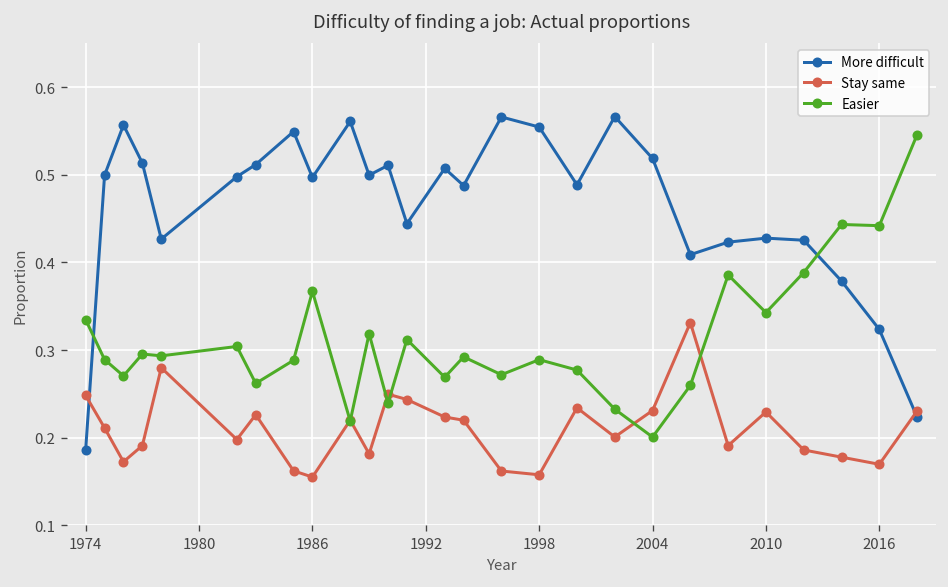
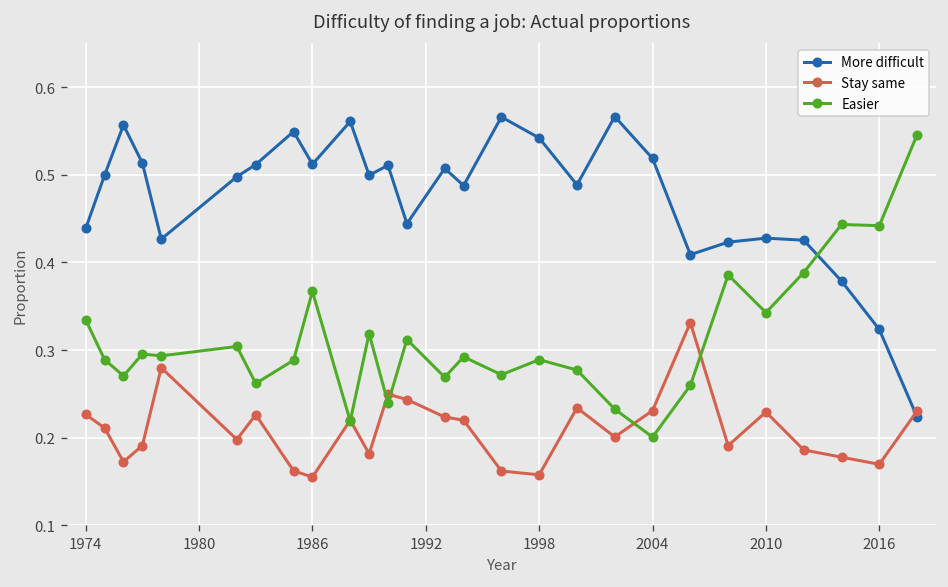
  {
    "More difficult": {
-     "1974": 0.19,
-     "1986": 0.50,
-     "1998": 0.55,
+     "1974": 0.44,
+     "1986": 0.51,
+     "1998": 0.54,
      "2004": 0.52,
      "2010": 0.43,
      "2016": 0.32
    },
    "Stay same": {
-     "1974": 0.25,
+     "1974": 0.23,
      "1986": 0.16,
      "1998": 0.16,
      "2004": 0.23,
      "2010": 0.23,
      "2016": 0.17
    },
    "Easier": {
      "1974": 0.33,
      "1986": 0.37,
      "1998": 0.29,
      "2004": 0.20,
      "2010": 0.34,
      "2016": 0.44
    }
  }
